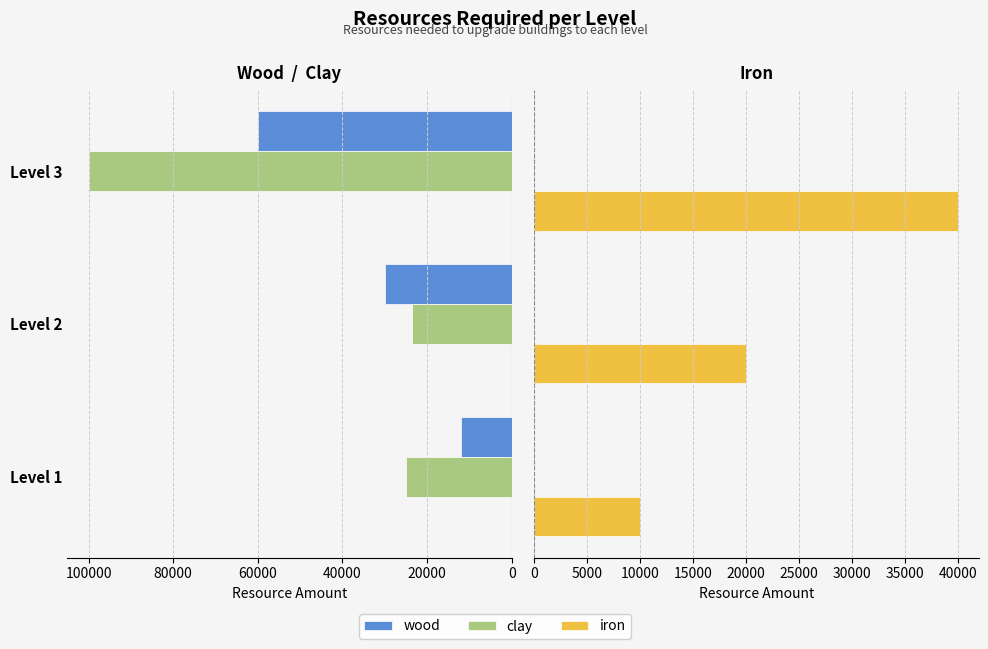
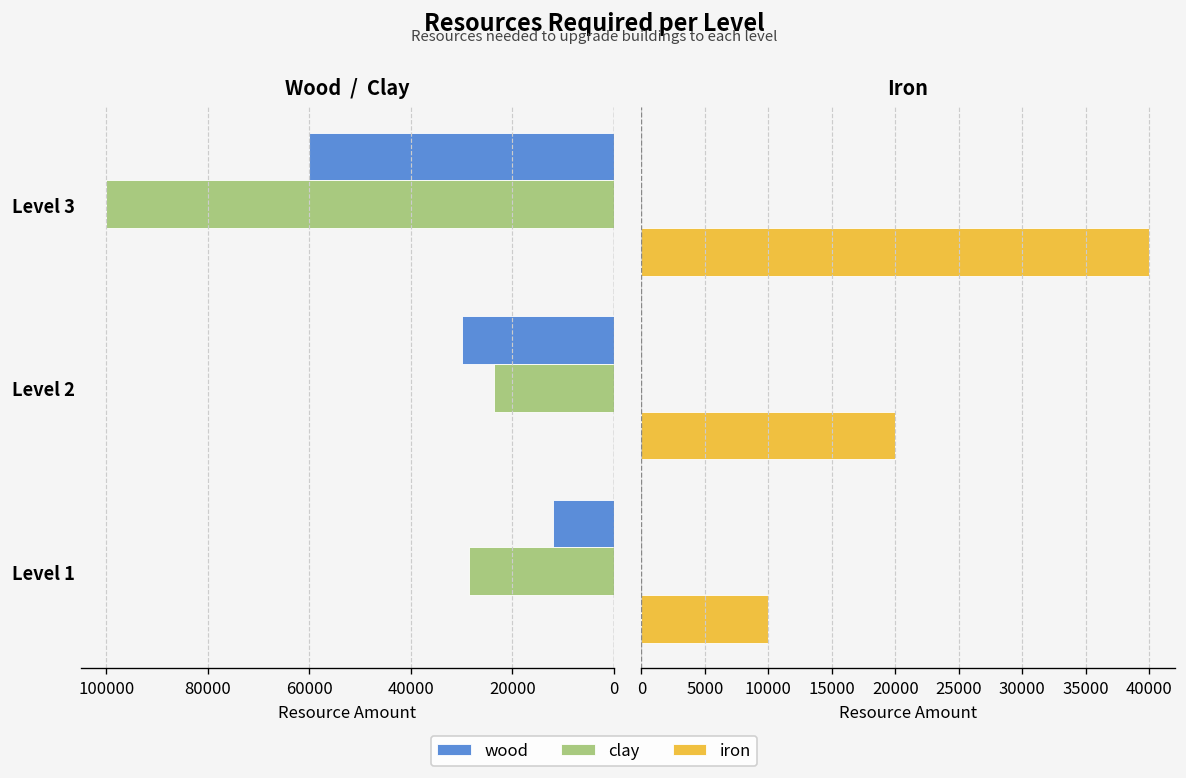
  {
    "Wood / Clay": {
      "wood": {
        "Level 3": 60000,
        "Level 2": 30000,
        "Level 1": 12000
      },
      "clay": {
        "Level 3": 100000,
        "Level 2": 24000,
-       "Level 1": 25000
+       "Level 1": 29000
      }
    }
  }
